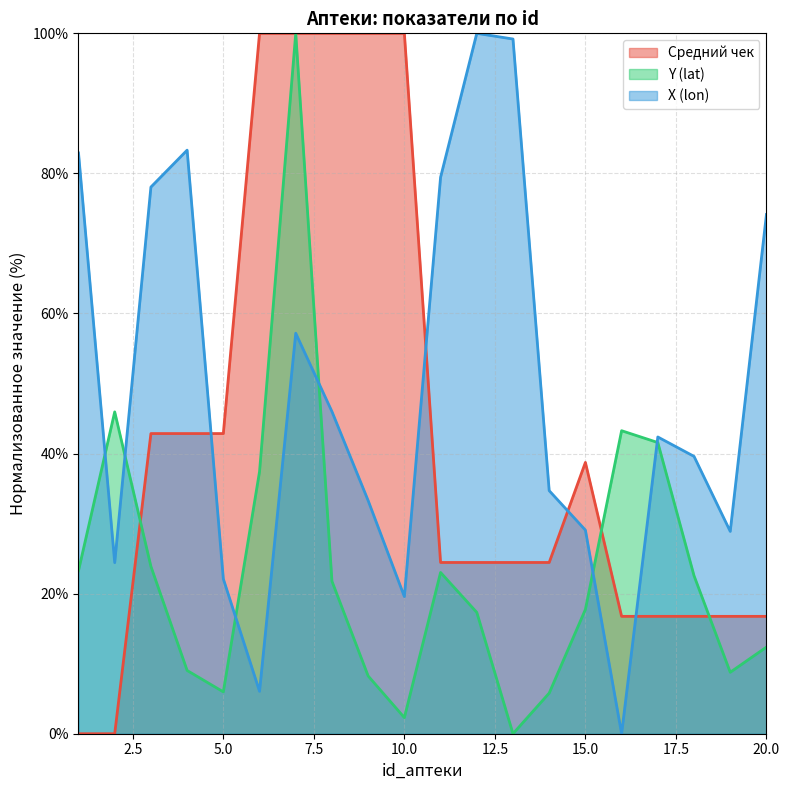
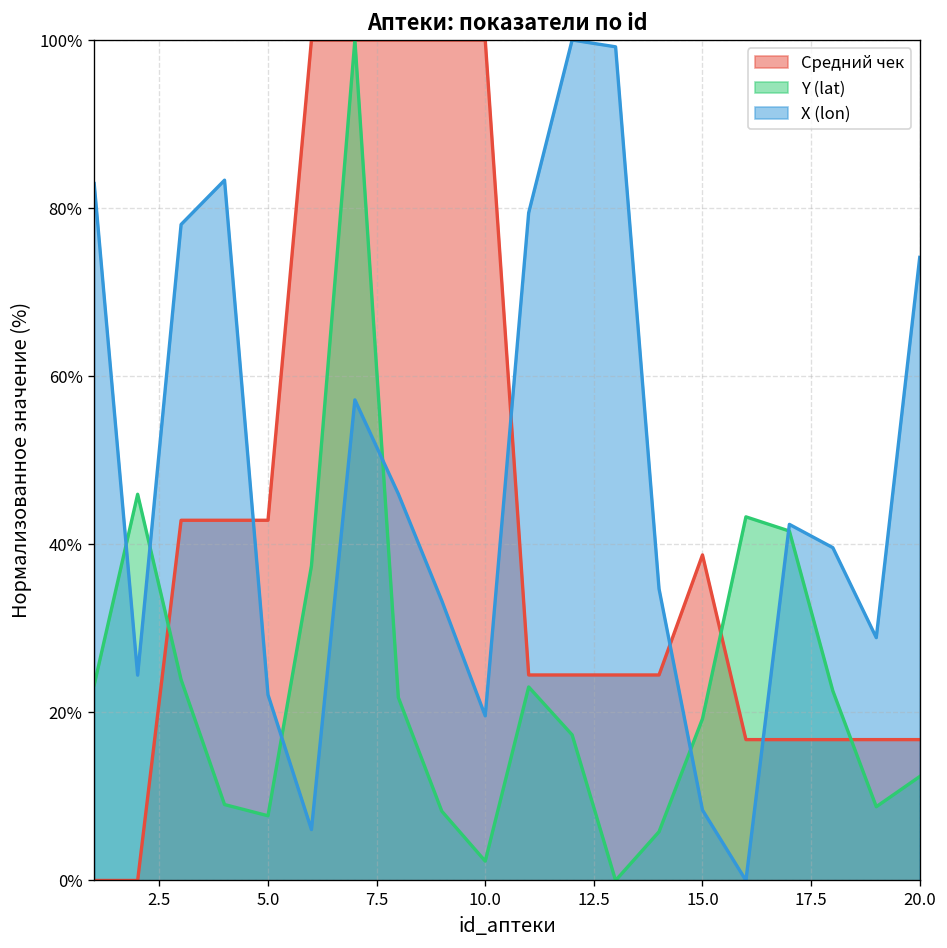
  {
    "Средний чек": {
      "5.0": "43%",
      "10.0": "100%",
      "15.0": "39%",
      "20.0": "17%"
    },
    "Y (lat)": {
-     "5.0": "6%",
+     "5.0": "8%",
      "10.0": "2%",
-     "15.0": "18%",
+     "15.0": "19%",
      "20.0": "12%"
    },
    "X (lon)": {
      "5.0": "22%",
      "10.0": "20%",
-     "15.0": "29%",
+     "15.0": "8%",
      "20.0": "74%"
    }
  }
